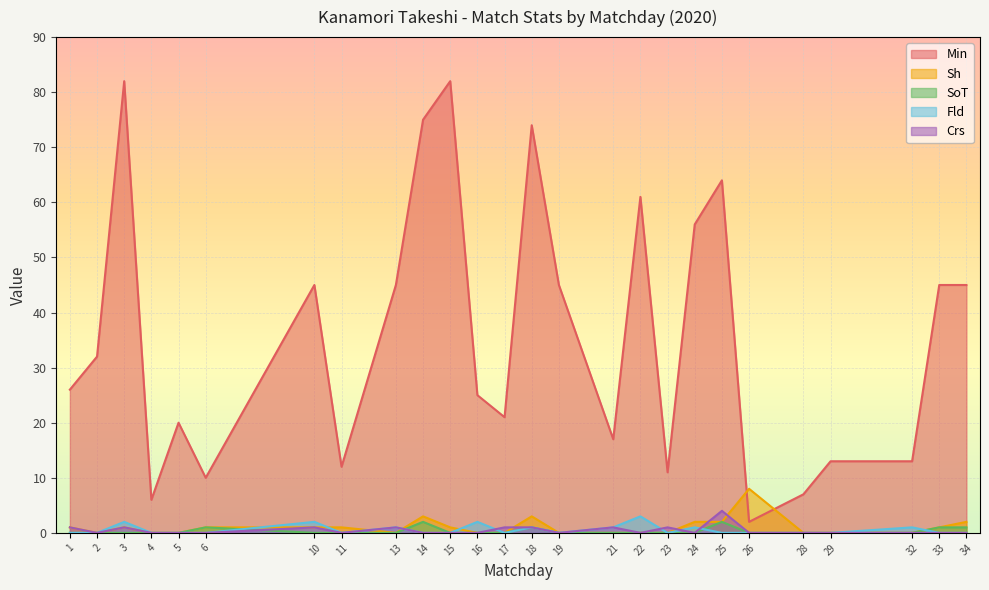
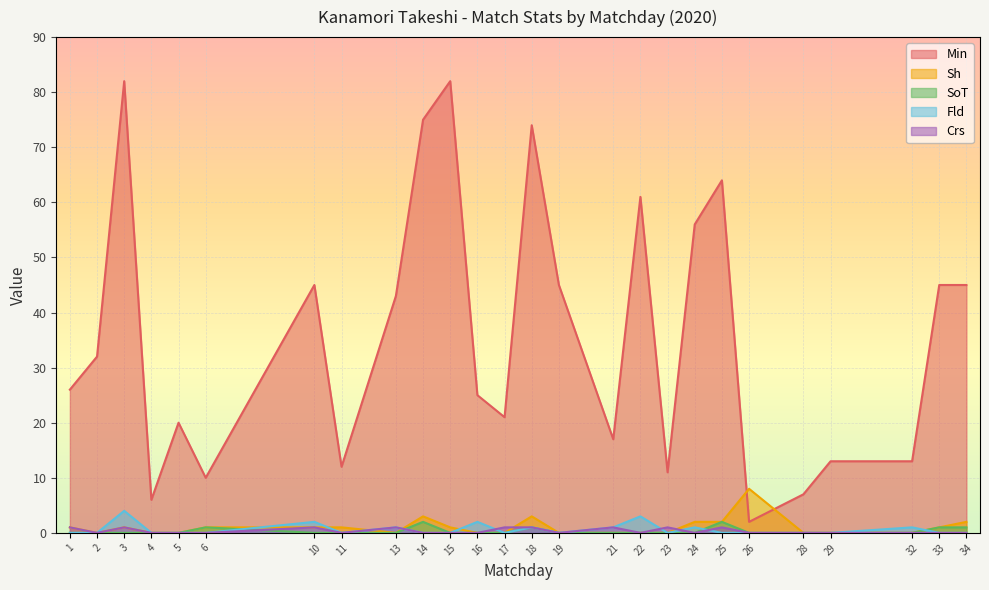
  {
    "Min": {
      "1": 26,
      "2": 32,
      "3": 82,
      "4": 6,
      "5": 20,
      "6": 10,
      "10": 45,
      "11": 12,
-     "13": 45,
+     "13": 43,
      "14": 75,
      "15": 82,
      "16": 25,
      "17": 21,
      "18": 74,
      "19": 45,
      "21": 17,
      "22": 61,
      "23": 11,
      "24": 56,
      "25": 64,
      "26": 2,
      "28": 7,
      "29": 13,
      "32": 13,
      "33": 45,
      "34": 45
    },
    "Sh": {
      "11": 1,
      "14": 3,
      "15": 1,
      "18": 3,
      "24": 2,
      "26": 8,
      "34": 2
    },
    "SoT": {
      "3": 0,
      "10": 0,
      "14": 2,
      "34": 1
    },
    "Fld": {
-     "3": 2,
+     "3": 4,
      "10": 2,
      "16": 2,
      "22": 3,
      "24": 1,
      "25": 0,
      "32": 1
    },
    "Crs": {
      "17": 1,
      "23": 1,
-     "25": 4
+     "25": 1
    }
  }
